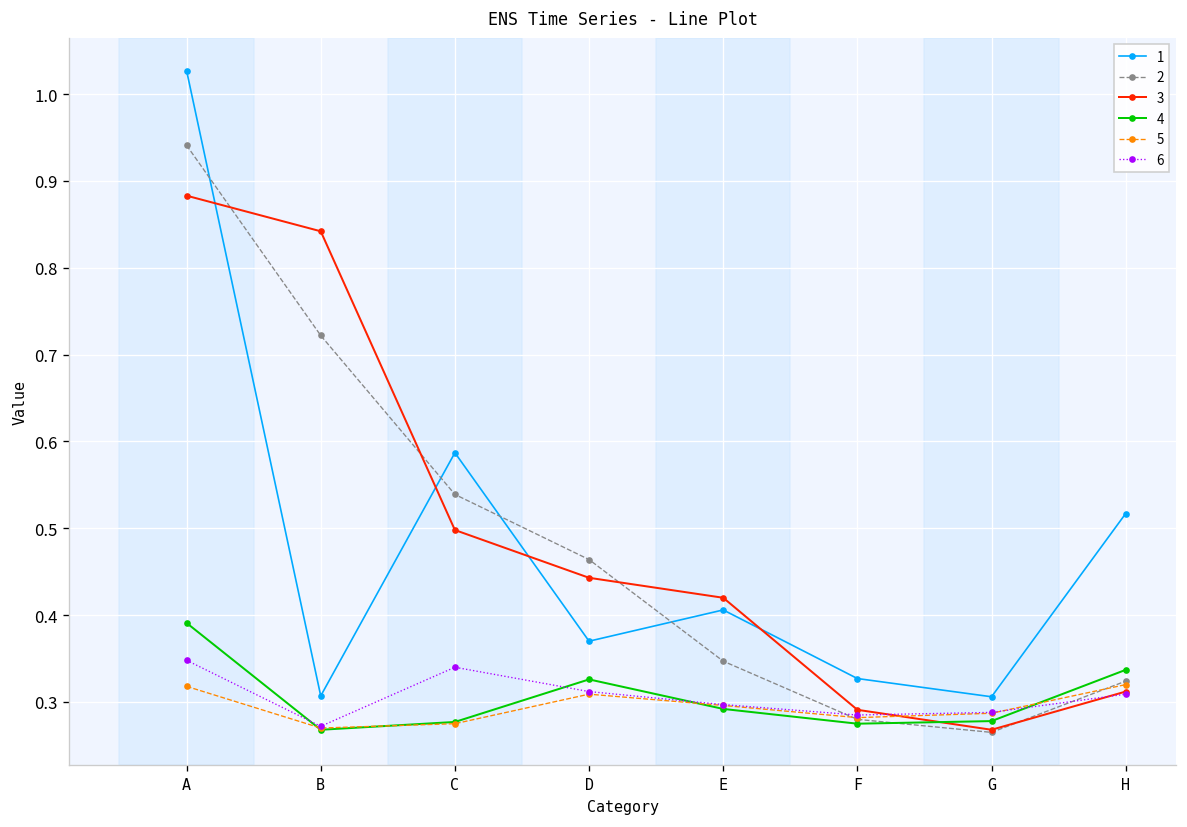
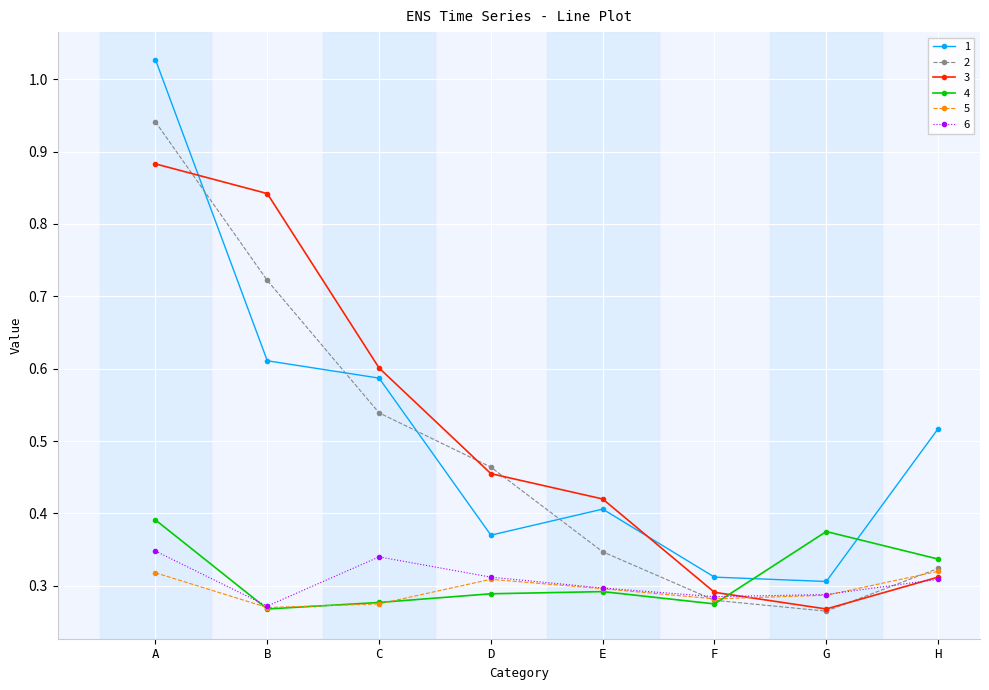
  {
    "1": {
      "A": 1.03,
-     "B": 0.31,
+     "B": 0.61,
      "C": 0.59,
      "D": 0.37,
      "E": 0.41,
-     "F": 0.33,
+     "F": 0.31,
      "G": 0.31,
      "H": 0.52
    },
    "2": {
      "A": 0.94,
      "B": 0.72,
      "C": 0.54,
      "D": 0.46,
      "E": 0.35,
      "H": 0.32
    },
    "3": {
      "A": 0.88,
      "B": 0.84,
-     "C": 0.50,
-     "D": 0.44,
+     "C": 0.60,
+     "D": 0.46,
      "E": 0.42,
      "F": 0.29
    },
    "4": {
      "A": 0.39,
-     "D": 0.33,
+     "D": 0.29,
      "E": 0.29,
      "F": 0.28,
-     "G": 0.28,
+     "G": 0.38,
      "H": 0.34
    },
    "5": {
      "A": 0.32,
      "H": 0.32
    },
    "6": {
      "A": 0.35,
      "C": 0.34
    }
  }
